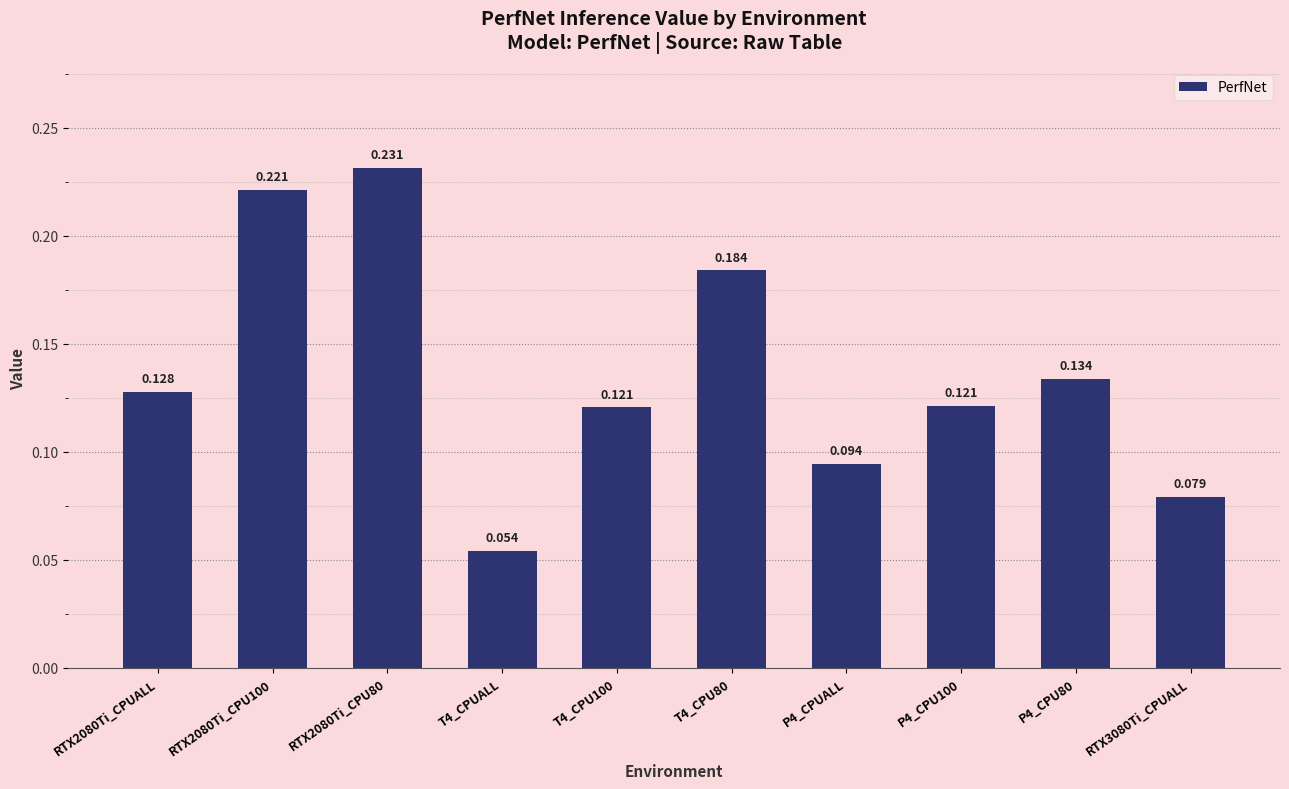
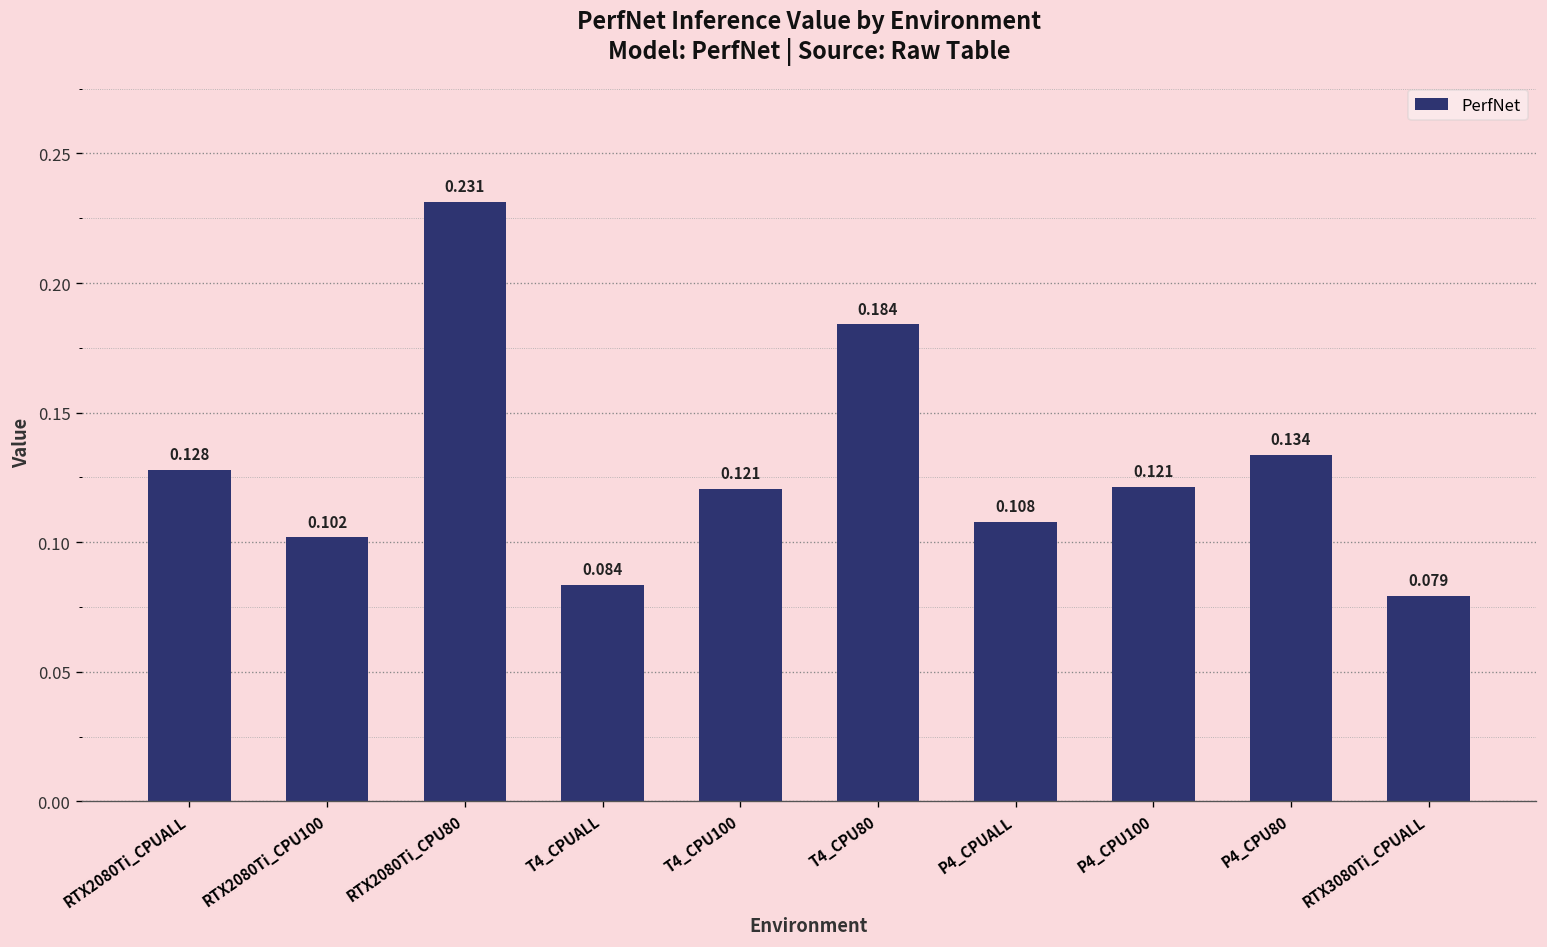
  {
    "RTX2080Ti_CPUALL": 0.128,
-   "RTX2080Ti_CPU100": 0.221,
+   "RTX2080Ti_CPU100": 0.102,
    "RTX2080Ti_CPU80": 0.231,
-   "T4_CPUALL": 0.054,
+   "T4_CPUALL": 0.084,
    "T4_CPU100": 0.121,
    "T4_CPU80": 0.184,
-   "P4_CPUALL": 0.094,
+   "P4_CPUALL": 0.108,
    "P4_CPU100": 0.121,
    "P4_CPU80": 0.134,
    "RTX3080Ti_CPUALL": 0.079
  }
